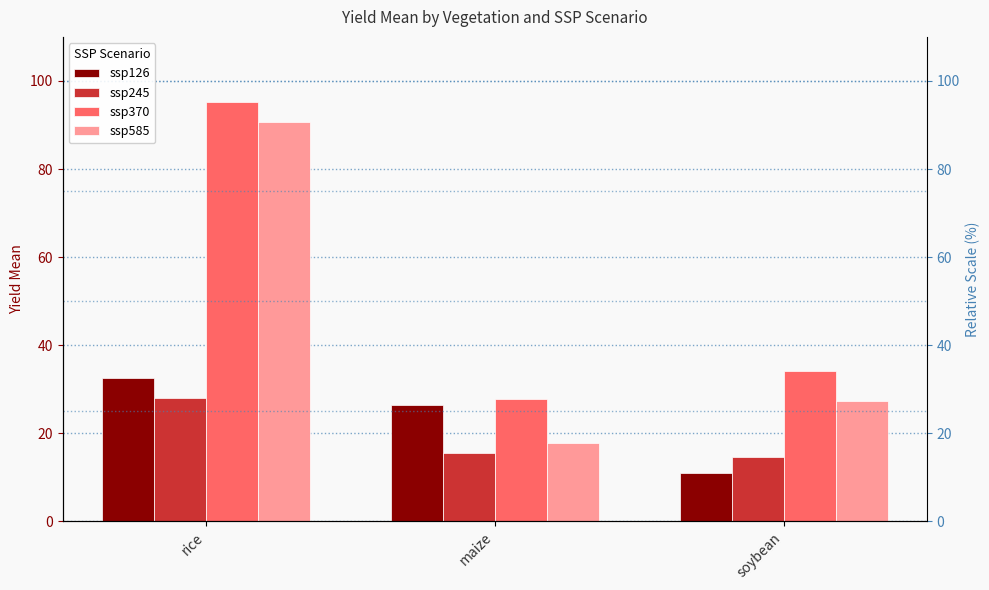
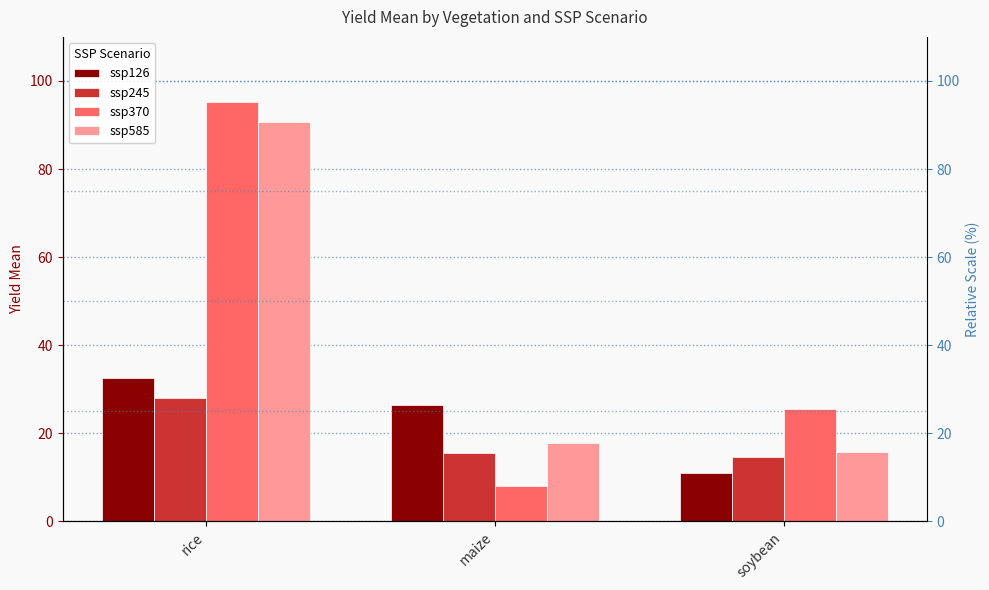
  {
    "ssp126": {
      "rice": 33,
      "maize": 27,
      "soybean": 11
    },
    "ssp245": {
      "rice": 28,
      "maize": 16,
      "soybean": 15
    },
    "ssp370": {
      "rice": 95,
-     "maize": 28,
-     "soybean": 34
+     "maize": 8,
+     "soybean": 25
    },
    "ssp585": {
      "rice": 91,
      "maize": 18,
-     "soybean": 27
+     "soybean": 16
    }
  }
